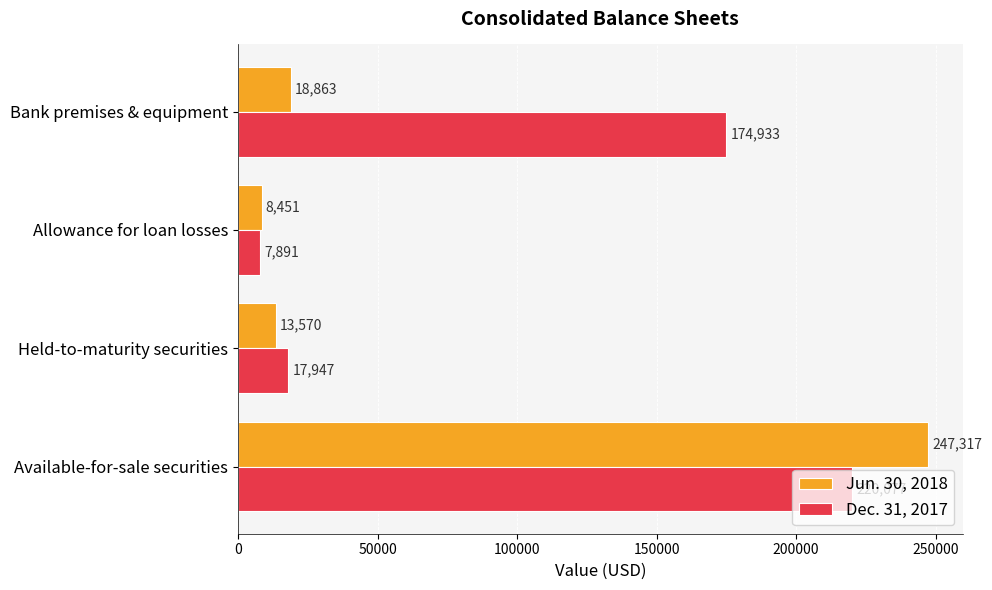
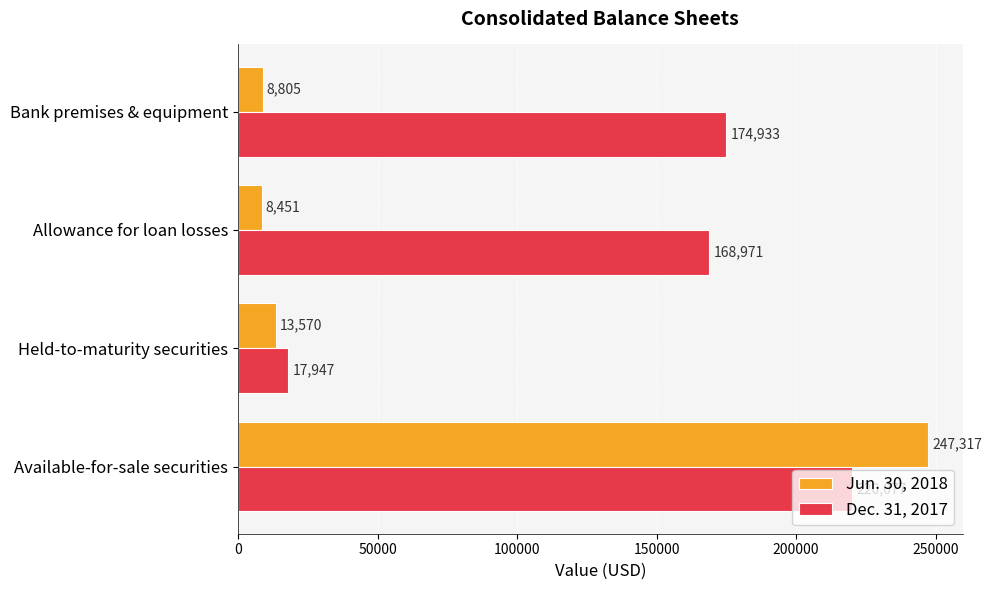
  {
    "Jun. 30, 2018": {
-     "Bank premises & equipment": "18,863",
+     "Bank premises & equipment": "8,805",
      "Allowance for loan losses": "8,451",
      "Held-to-maturity securities": "13,570",
      "Available-for-sale securities": "247,317"
    },
    "Dec. 31, 2017": {
      "Bank premises & equipment": "174,933",
-     "Allowance for loan losses": "7,891",
+     "Allowance for loan losses": "168,971",
      "Held-to-maturity securities": "17,947"
    }
  }
